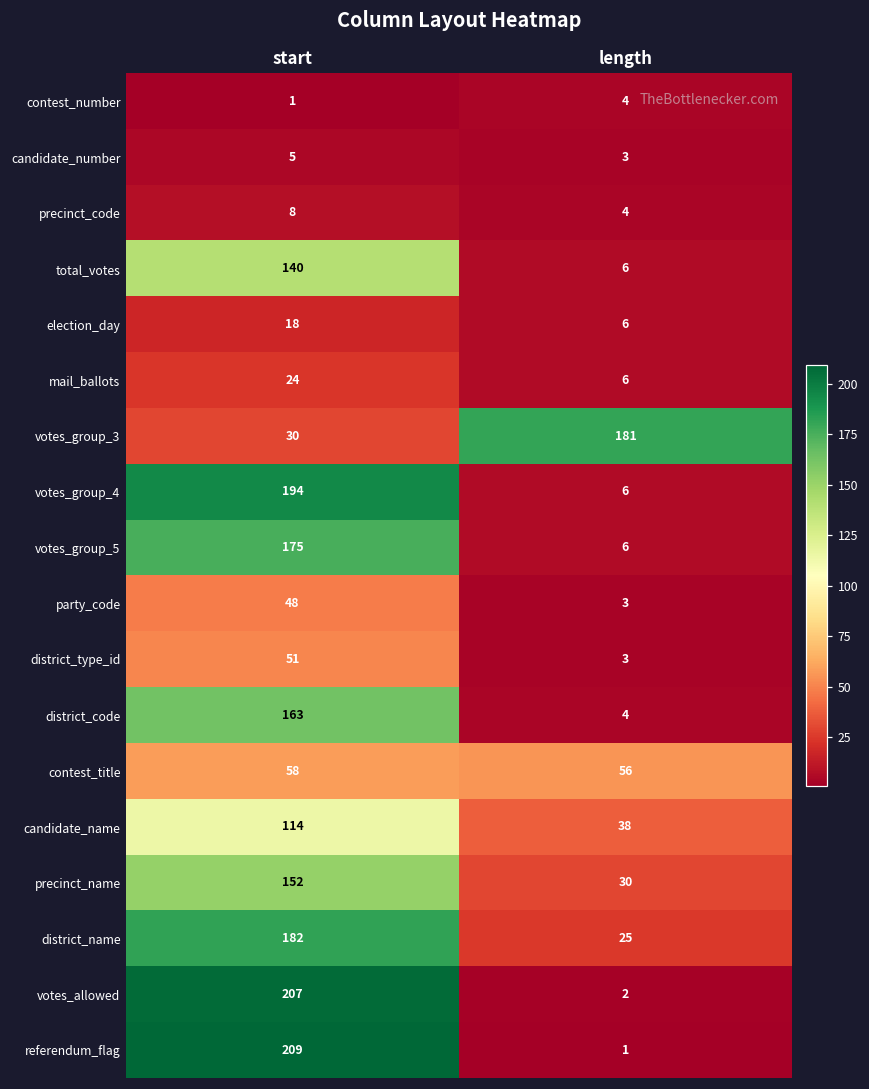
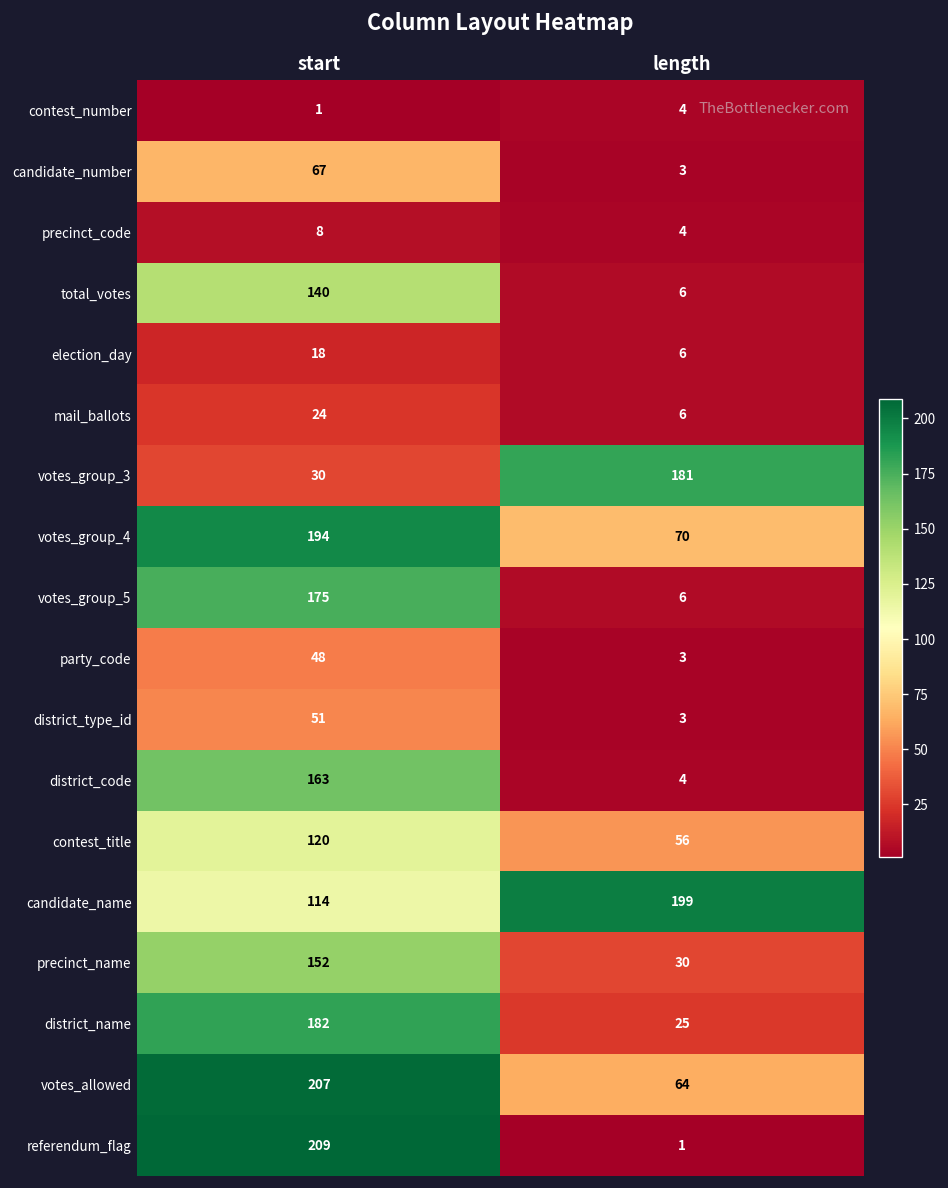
  {
    "contest_number": {
      "start": 1
    },
    "candidate_number": {
-     "start": 5,
+     "start": 67,
      "length": 3
    },
    "precinct_code": {
      "start": 8,
      "length": 4
    },
    "total_votes": {
      "start": 140,
      "length": 6
    },
    "election_day": {
      "start": 18,
      "length": 6
    },
    "mail_ballots": {
      "start": 24,
      "length": 6
    },
    "votes_group_3": {
      "start": 30,
      "length": 181
    },
    "votes_group_4": {
      "start": 194,
-     "length": 6
+     "length": 70
    },
    "votes_group_5": {
      "start": 175,
      "length": 6
    },
    "party_code": {
      "start": 48,
      "length": 3
    },
    "district_type_id": {
      "start": 51,
      "length": 3
    },
    "district_code": {
      "start": 163,
      "length": 4
    },
    "contest_title": {
-     "start": 58,
+     "start": 120,
      "length": 56
    },
    "candidate_name": {
      "start": 114,
-     "length": 38
+     "length": 199
    },
    "precinct_name": {
      "start": 152,
      "length": 30
    },
    "district_name": {
      "start": 182,
      "length": 25
    },
    "votes_allowed": {
      "start": 207,
-     "length": 2
+     "length": 64
    },
    "referendum_flag": {
      "start": 209,
      "length": 1
    }
  }
